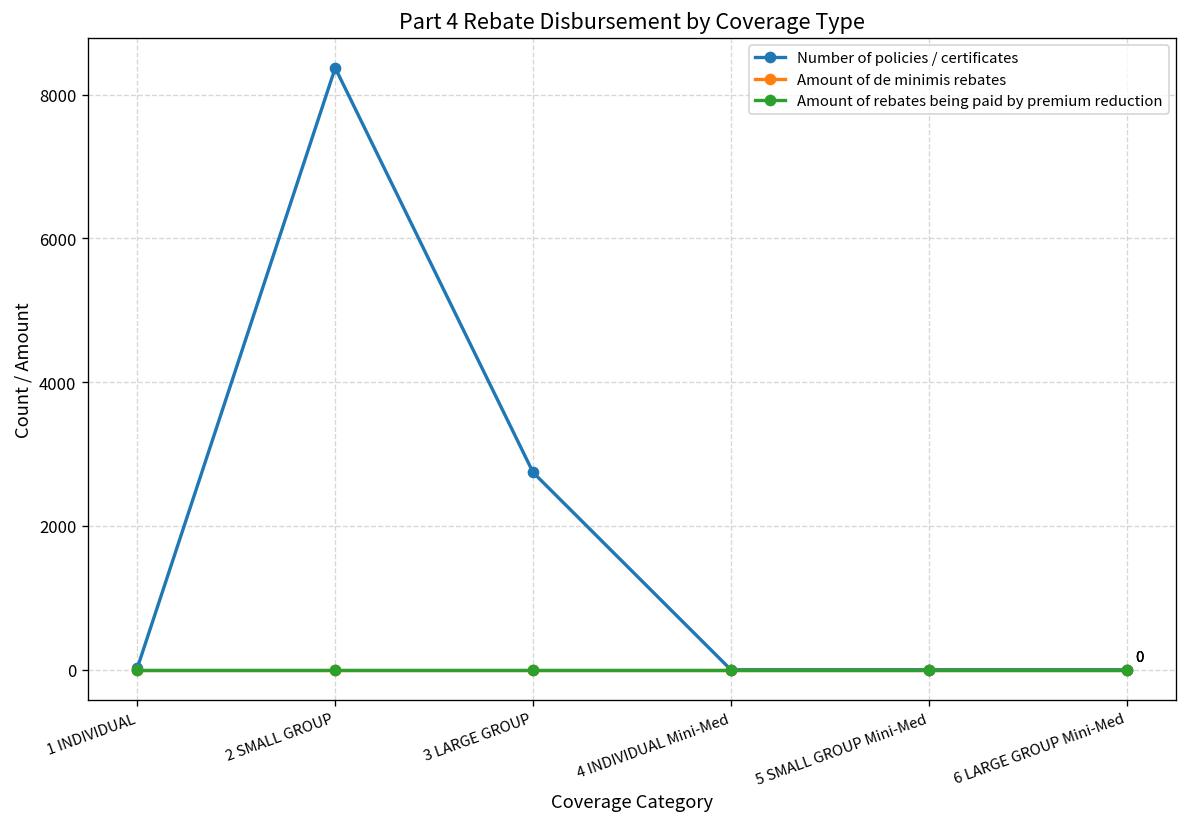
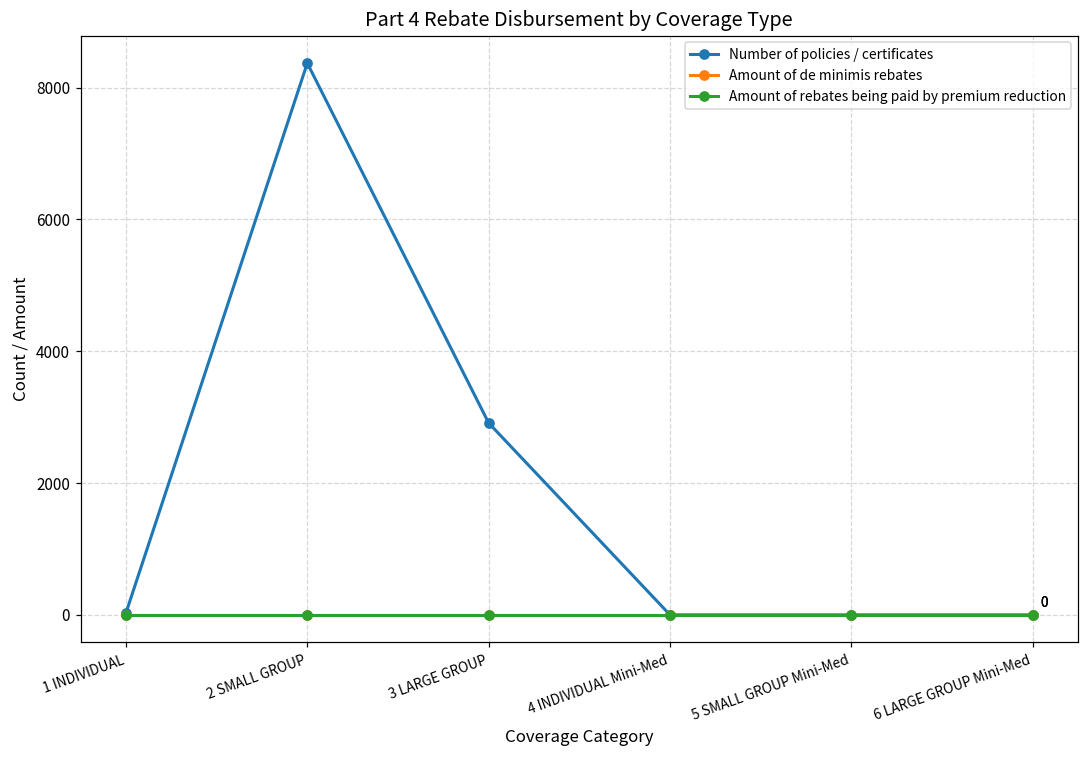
  {
    "Number of policies / certificates": {
      "2 SMALL GROUP": 8400,
-     "3 LARGE GROUP": 2700
+     "3 LARGE GROUP": 2900
    },
    "Amount of rebates being paid by premium reduction": {
      "2 SMALL GROUP": 0,
      "3 LARGE GROUP": 0
    }
  }
